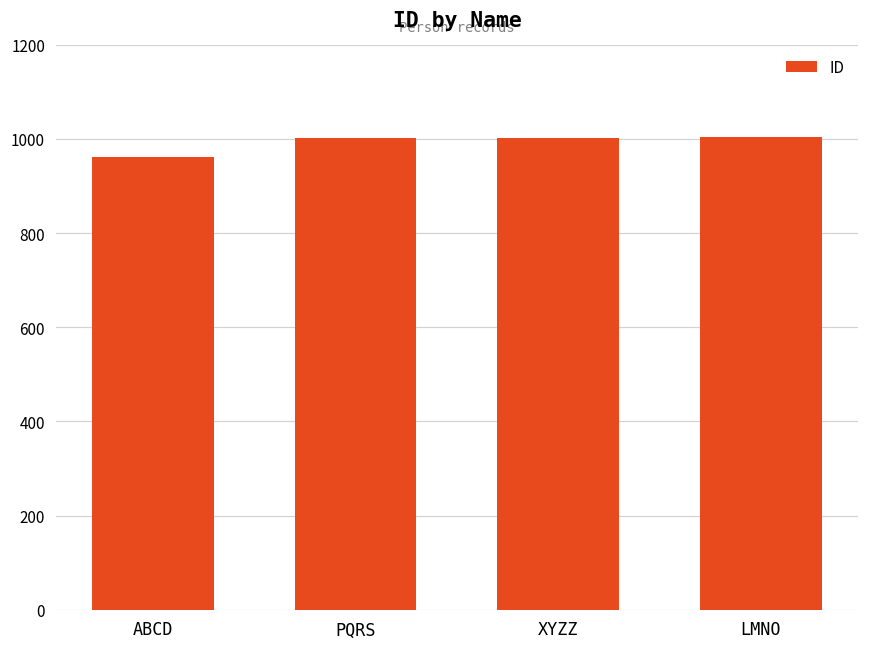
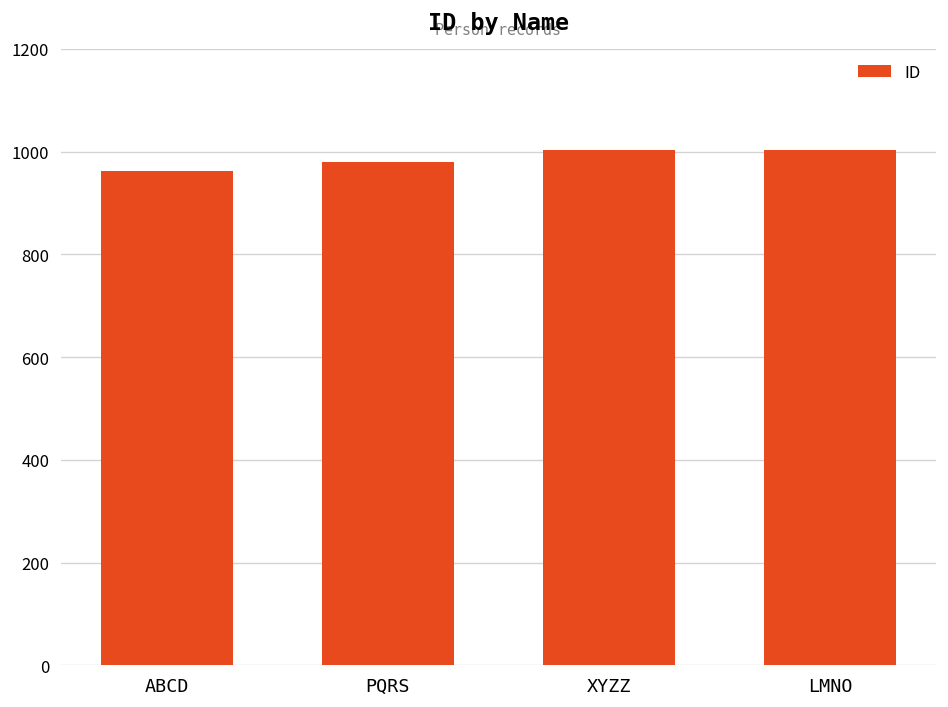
  {
    "ABCD": 960,
-   "PQRS": 1000,
+   "PQRS": 980,
    "XYZZ": 1000,
    "LMNO": 1000
  }
